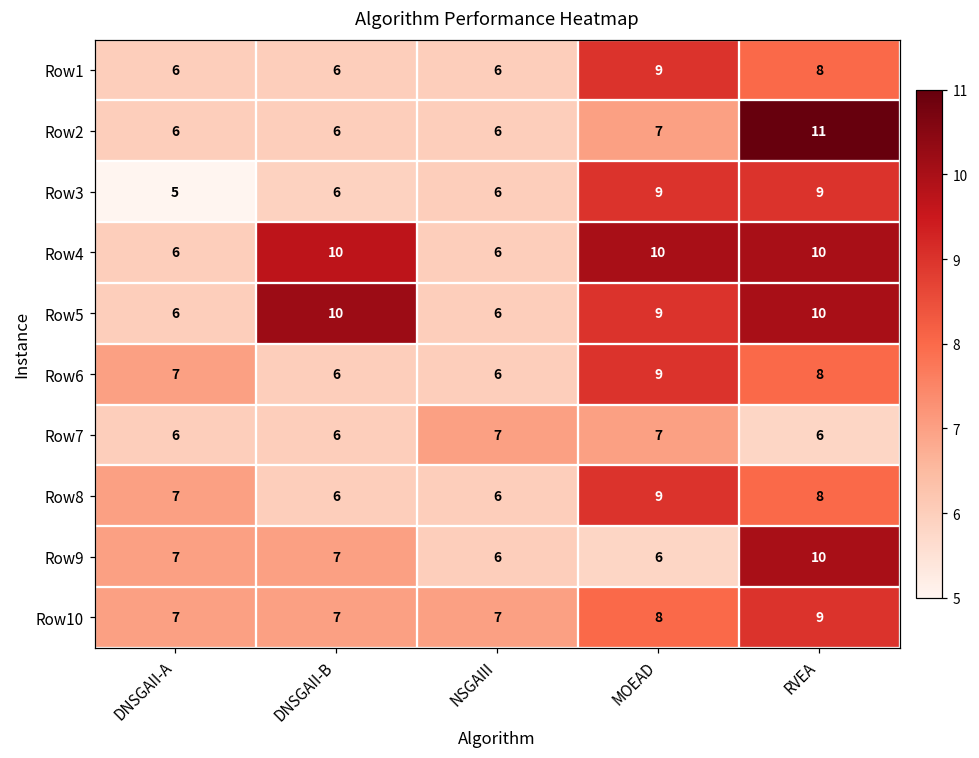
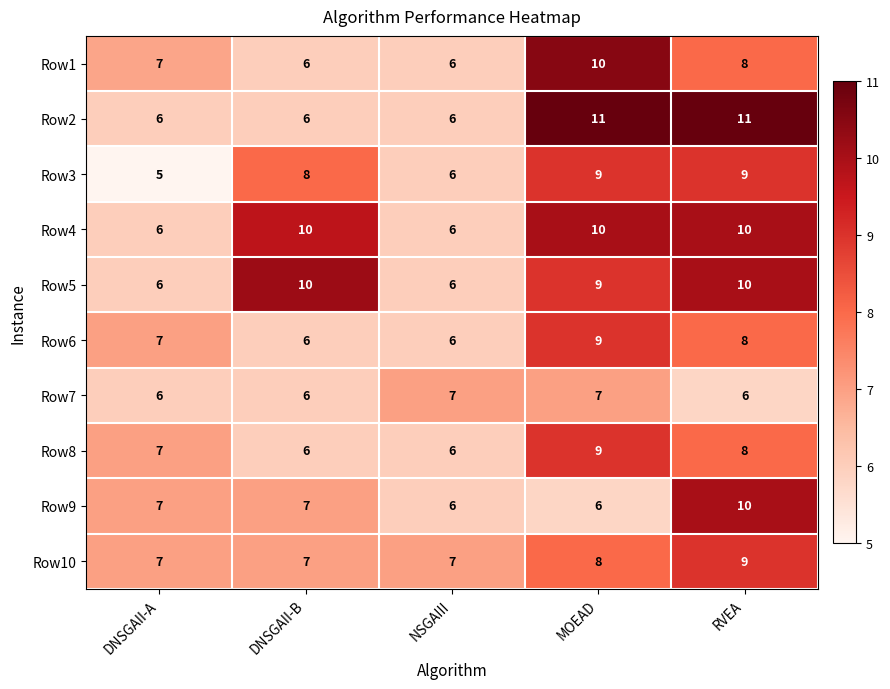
  {
    "Row1": {
-     "DNSGAII-A": 6,
+     "DNSGAII-A": 7,
      "DNSGAII-B": 6,
      "NSGAIII": 6,
-     "MOEAD": 9,
+     "MOEAD": 10,
      "RVEA": 8
    },
    "Row2": {
      "DNSGAII-A": 6,
      "DNSGAII-B": 6,
      "NSGAIII": 6,
-     "MOEAD": 7,
+     "MOEAD": 11,
      "RVEA": 11
    },
    "Row3": {
      "DNSGAII-A": 5,
-     "DNSGAII-B": 6,
+     "DNSGAII-B": 8,
      "NSGAIII": 6,
      "MOEAD": 9,
      "RVEA": 9
    },
    "Row4": {
      "DNSGAII-A": 6,
      "DNSGAII-B": 10,
      "NSGAIII": 6,
      "MOEAD": 10,
      "RVEA": 10
    },
    "Row5": {
      "DNSGAII-A": 6,
      "DNSGAII-B": 10,
      "NSGAIII": 6,
      "MOEAD": 9,
      "RVEA": 10
    },
    "Row6": {
      "DNSGAII-A": 7,
      "DNSGAII-B": 6,
      "NSGAIII": 6,
      "MOEAD": 9,
      "RVEA": 8
    },
    "Row7": {
      "DNSGAII-A": 6,
      "DNSGAII-B": 6,
      "NSGAIII": 7,
      "MOEAD": 7,
      "RVEA": 6
    },
    "Row8": {
      "DNSGAII-A": 7,
      "DNSGAII-B": 6,
      "NSGAIII": 6,
      "MOEAD": 9,
      "RVEA": 8
    },
    "Row9": {
      "DNSGAII-A": 7,
      "DNSGAII-B": 7,
      "NSGAIII": 6,
      "MOEAD": 6,
      "RVEA": 10
    },
    "Row10": {
      "DNSGAII-A": 7,
      "DNSGAII-B": 7,
      "NSGAIII": 7,
      "MOEAD": 8,
      "RVEA": 9
    }
  }
